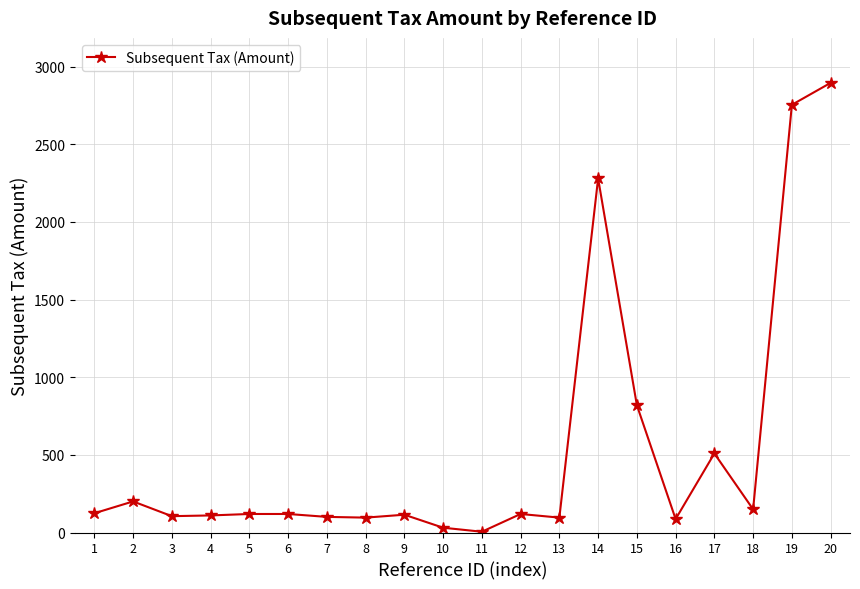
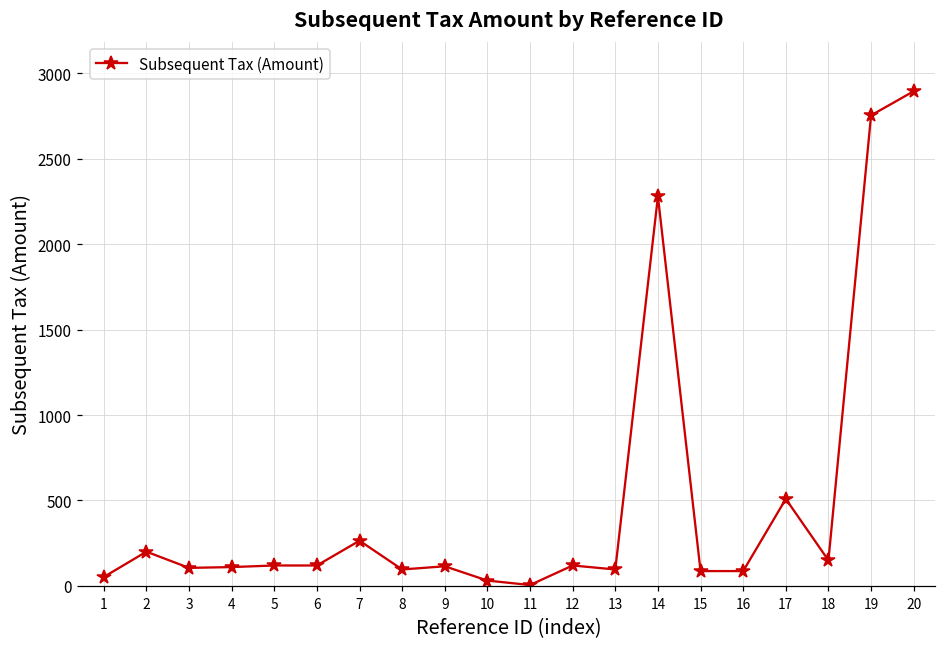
  {
-   "1": 120,
+   "1": 50,
    "2": 200,
    "3": 110,
    "4": 110,
    "5": 120,
    "6": 120,
-   "7": 100,
+   "7": 260,
    "8": 100,
    "9": 110,
    "10": 30,
    "11": 10,
    "12": 120,
    "13": 100,
    "14": 2280,
-   "15": 820,
+   "15": 90,
    "16": 90,
    "17": 510,
    "18": 150,
    "19": 2750,
    "20": 2900
  }
